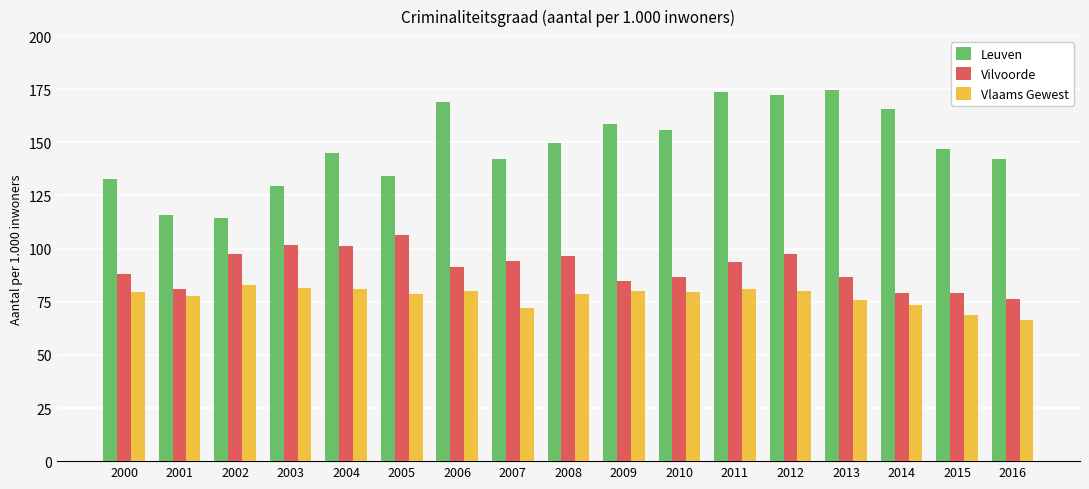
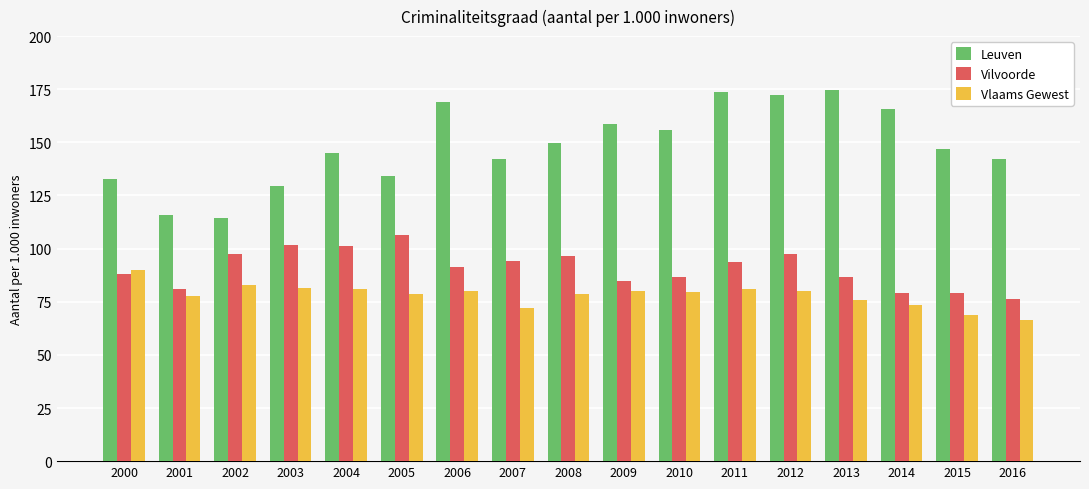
  {
    "Leuven": {
      "2000": 133,
      "2001": 116,
      "2002": 115,
      "2003": 129,
      "2004": 145,
      "2005": 134,
      "2006": 169,
      "2007": 142,
      "2008": 150,
      "2009": 158,
      "2010": 156,
      "2011": 174,
      "2012": 172,
      "2013": 174,
      "2014": 166,
      "2015": 147,
      "2016": 142
    },
    "Vilvoorde": {
      "2000": 88,
      "2001": 81,
      "2002": 97,
      "2003": 102,
      "2004": 101,
      "2005": 107,
      "2006": 91,
      "2007": 94,
      "2008": 97,
      "2009": 85,
      "2010": 86,
      "2011": 94,
      "2012": 98,
      "2013": 87,
      "2014": 79,
      "2015": 79,
      "2016": 76
    },
    "Vlaams Gewest": {
-     "2000": 80,
+     "2000": 90,
      "2001": 78,
      "2002": 83,
      "2003": 82,
      "2004": 81,
      "2005": 79,
      "2006": 80,
      "2007": 72,
      "2008": 79,
      "2009": 80,
      "2010": 80,
      "2011": 81,
      "2012": 80,
      "2013": 76,
      "2014": 74,
      "2015": 69,
      "2016": 66
    }
  }
